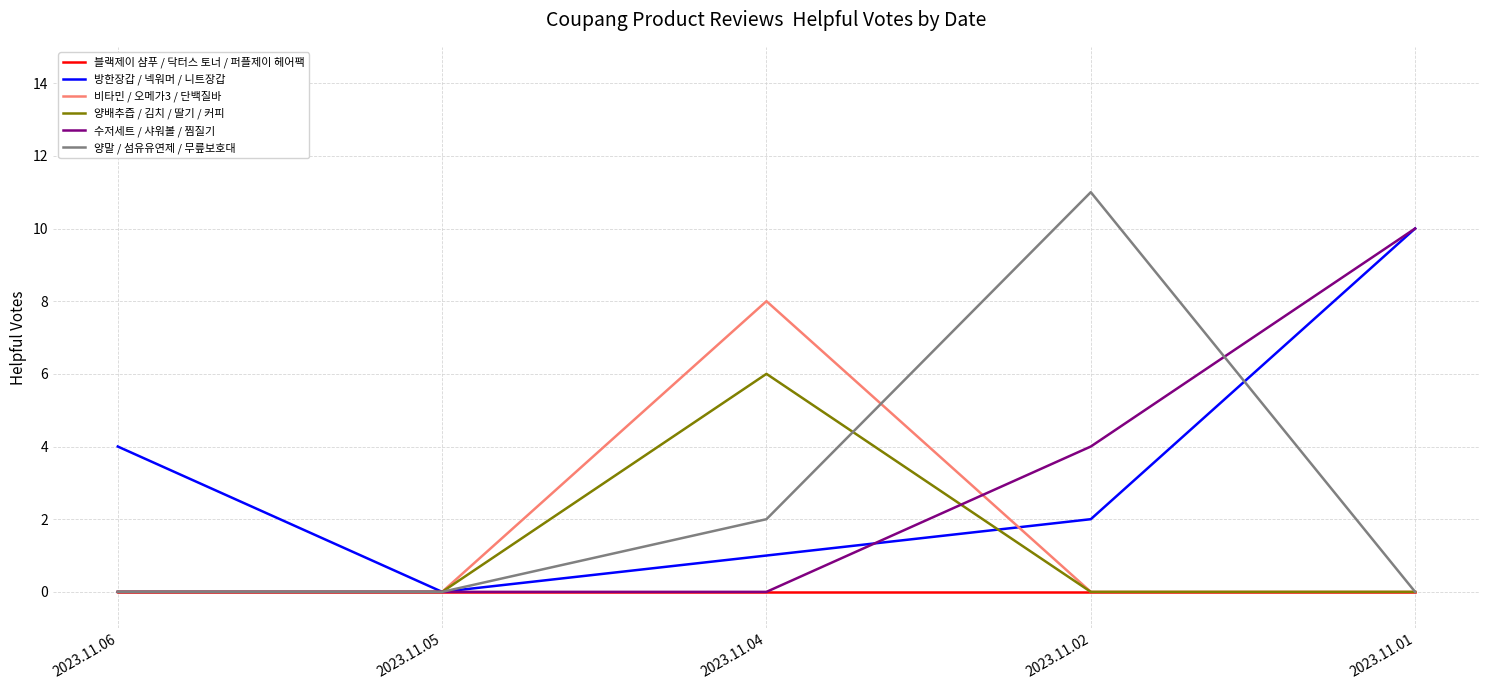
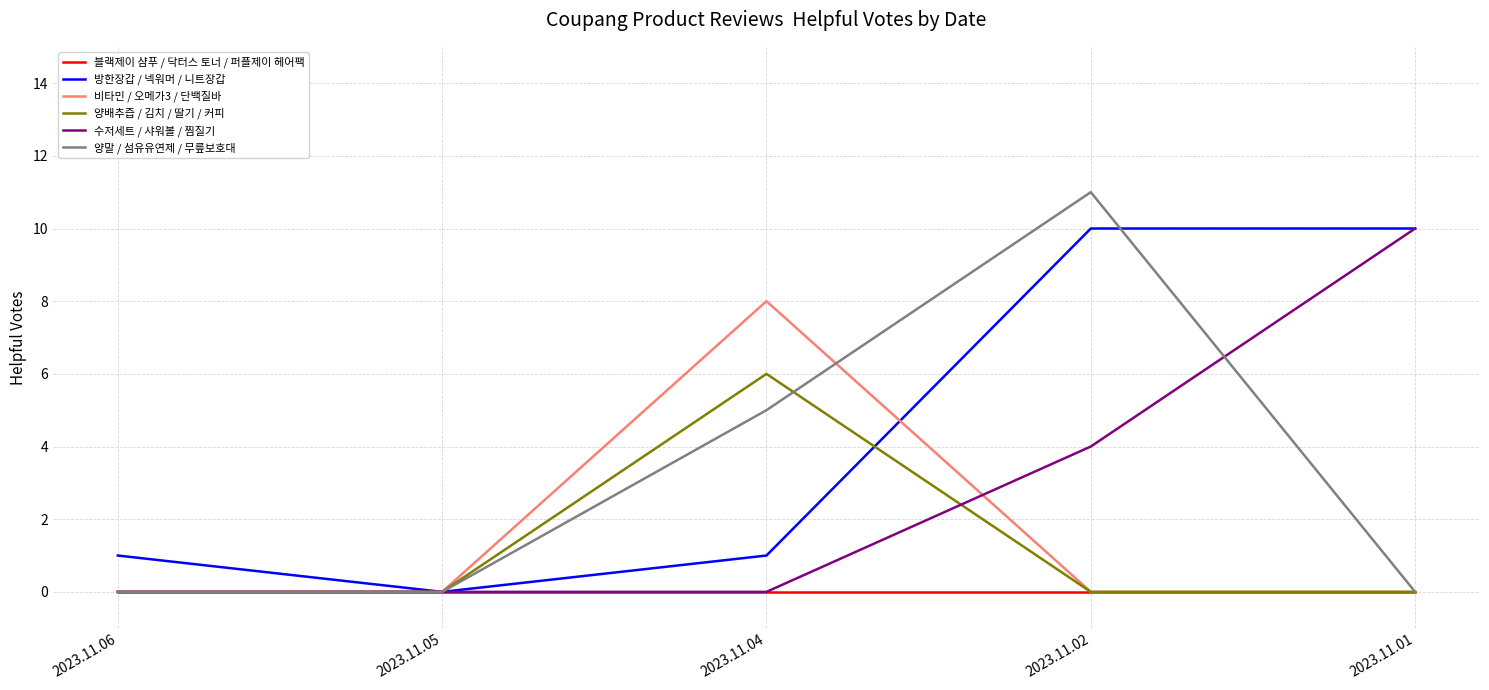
  {
    "방한장갑 / 넥워머 / 니트장갑": {
-     "2023.11.06": 4,
+     "2023.11.06": 1,
      "2023.11.04": 1,
-     "2023.11.02": 2
+     "2023.11.02": 10
    },
    "비타민 / 오메가3 / 단백질바": {
      "2023.11.04": 8
    },
    "양배추즙 / 김치 / 딸기 / 커피": {
      "2023.11.04": 6
    },
    "수저세트 / 샤워볼 / 찜질기": {
      "2023.11.02": 4
    },
    "양말 / 섬유유연제 / 무릎보호대": {
-     "2023.11.04": 2,
+     "2023.11.04": 5,
      "2023.11.02": 11
    }
  }
